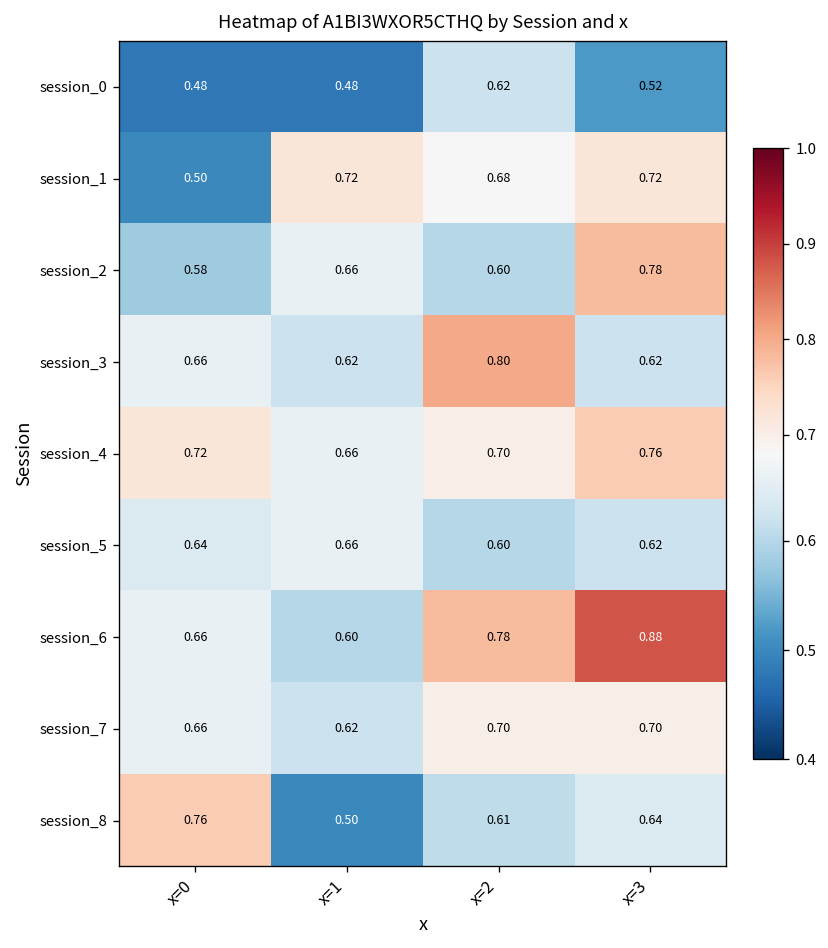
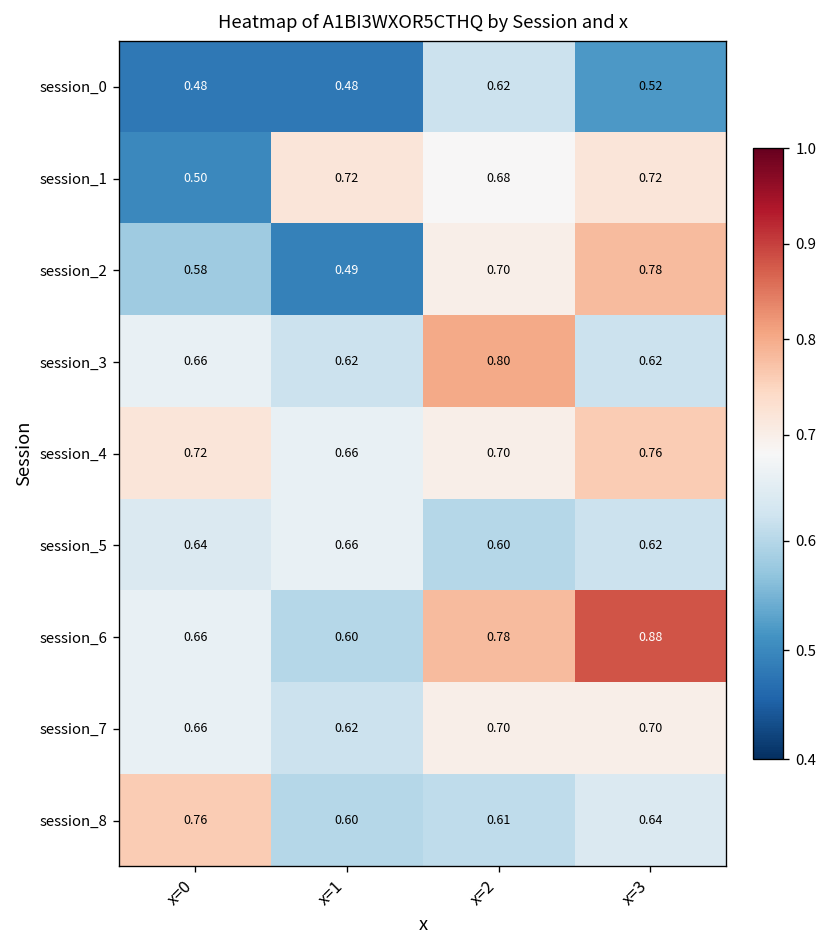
  {
    "session_0": {
      "x=0": 0.48,
      "x=1": 0.48,
      "x=2": 0.62,
      "x=3": 0.52
    },
    "session_1": {
      "x=0": 0.50,
      "x=1": 0.72,
      "x=2": 0.68,
      "x=3": 0.72
    },
    "session_2": {
      "x=0": 0.58,
-     "x=1": 0.66,
-     "x=2": 0.60,
+     "x=1": 0.49,
+     "x=2": 0.70,
      "x=3": 0.78
    },
    "session_3": {
      "x=0": 0.66,
      "x=1": 0.62,
      "x=2": 0.80,
      "x=3": 0.62
    },
    "session_4": {
      "x=0": 0.72,
      "x=1": 0.66,
      "x=2": 0.70,
      "x=3": 0.76
    },
    "session_5": {
      "x=0": 0.64,
      "x=1": 0.66,
      "x=2": 0.60,
      "x=3": 0.62
    },
    "session_6": {
      "x=0": 0.66,
      "x=1": 0.60,
      "x=2": 0.78,
      "x=3": 0.88
    },
    "session_7": {
      "x=0": 0.66,
      "x=1": 0.62,
      "x=2": 0.70,
      "x=3": 0.70
    },
    "session_8": {
      "x=0": 0.76,
-     "x=1": 0.50,
+     "x=1": 0.60,
      "x=2": 0.61,
      "x=3": 0.64
    }
  }
